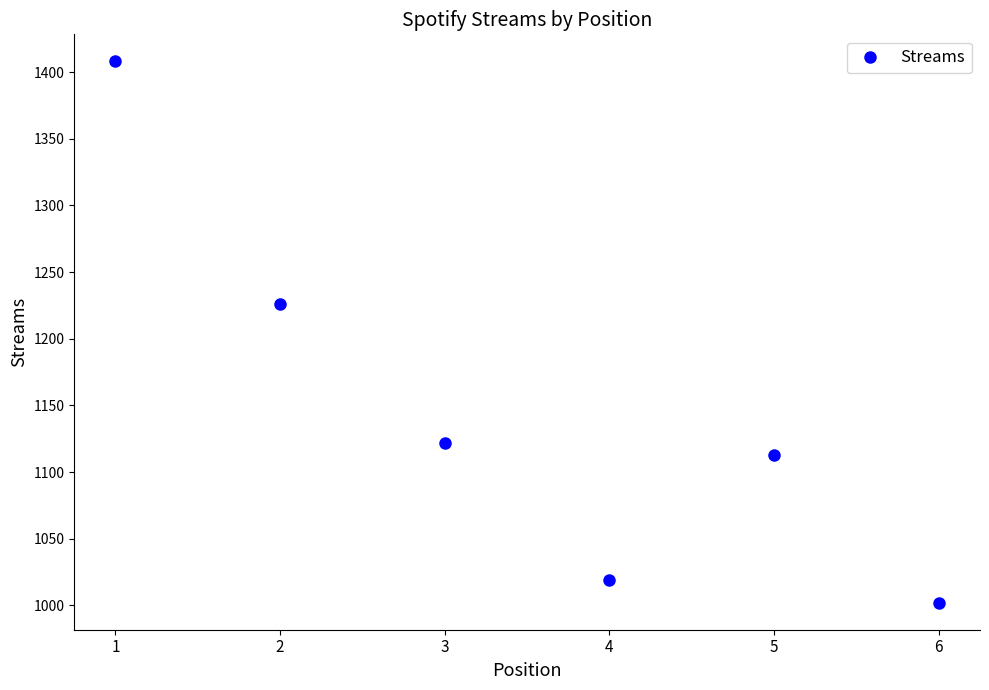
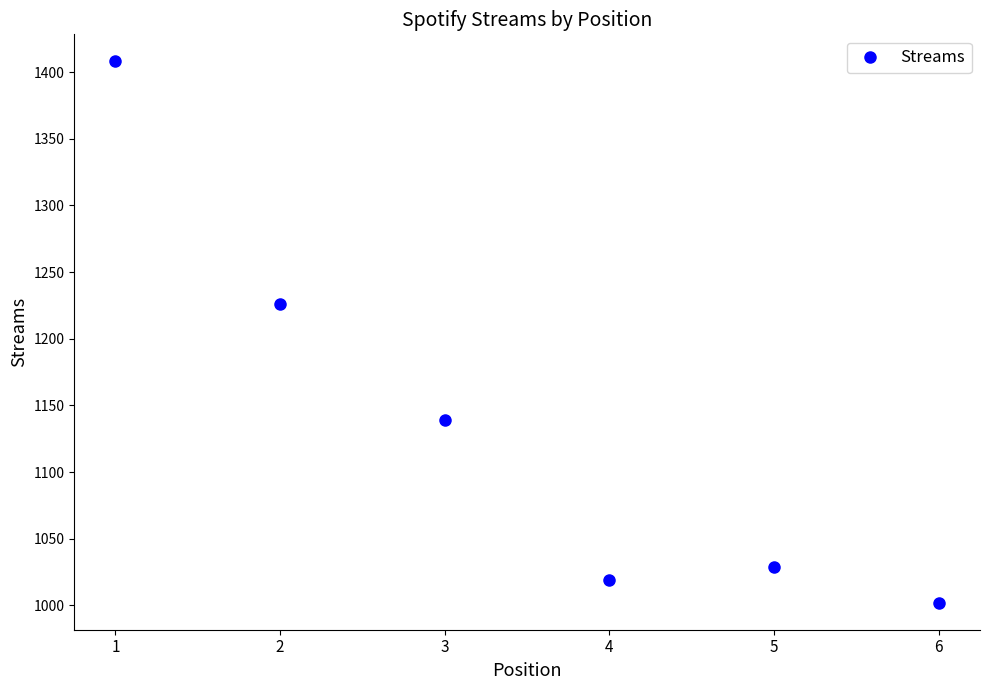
  {
    "1": 1408,
    "2": 1226,
-   "3": 1122,
+   "3": 1139,
    "4": 1019,
-   "5": 1113,
+   "5": 1029,
    "6": 1002
  }
